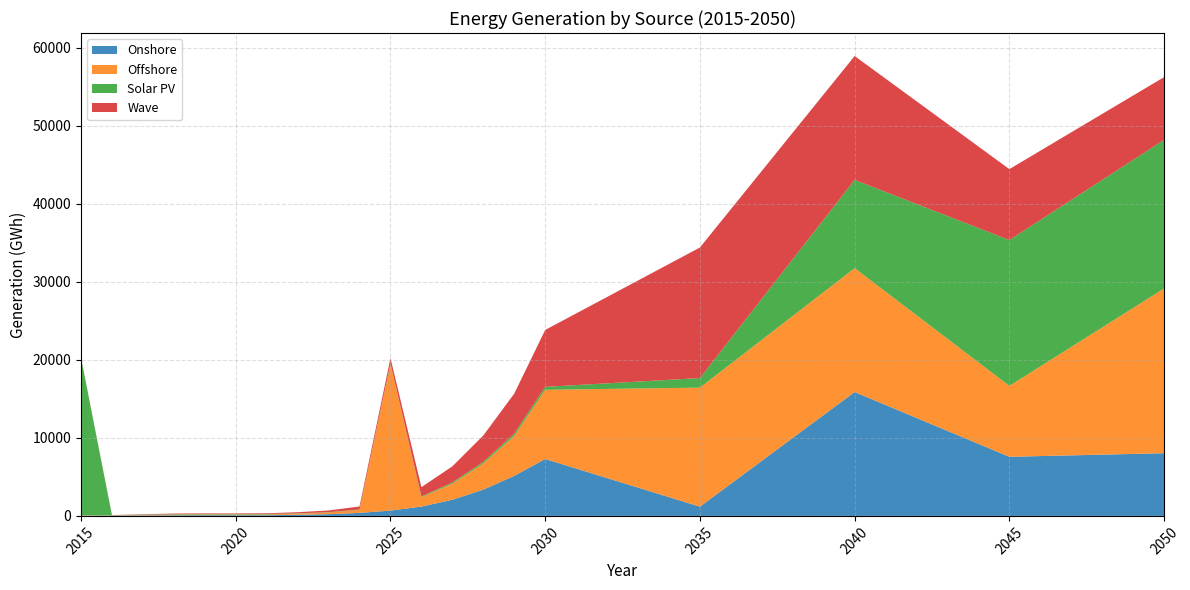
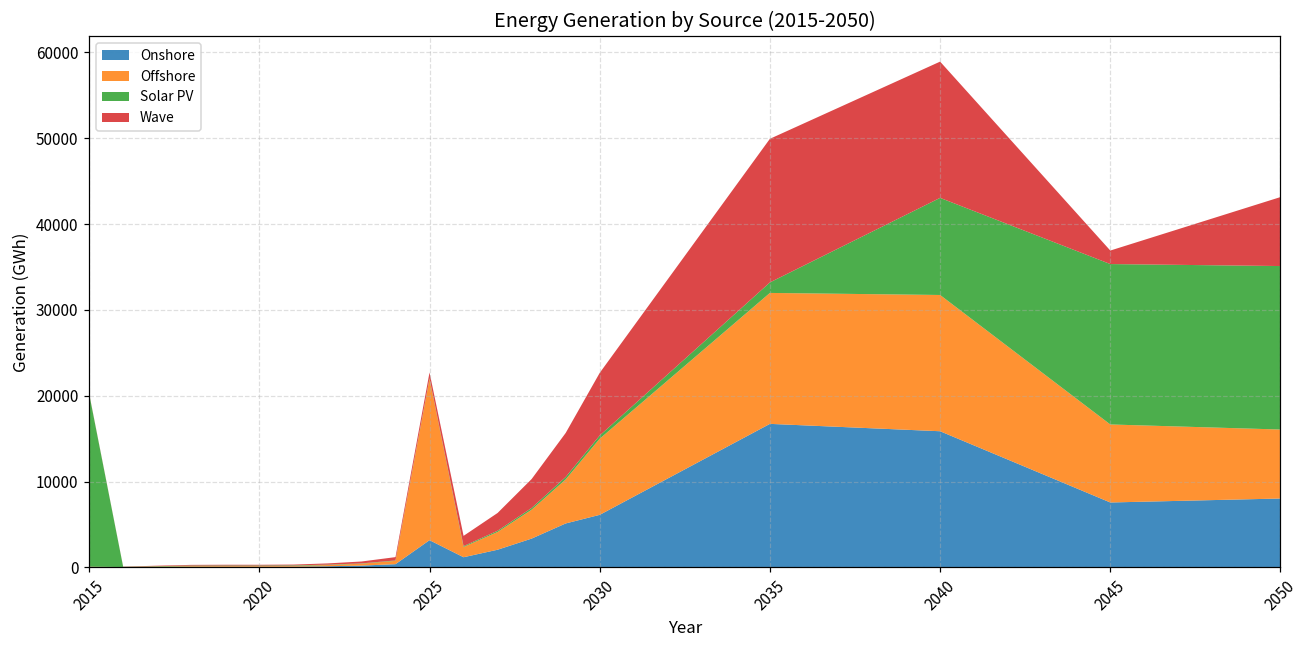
  {
    "Onshore": {
-     "2025": 1000,
-     "2030": 7000,
-     "2035": 1000,
+     "2025": 3000,
+     "2030": 6000,
+     "2035": 17000,
      "2040": 16000,
      "2045": 8000,
      "2050": 8000
    },
    "Offshore": {
      "2030": 9000,
      "2035": 15000,
      "2040": 16000,
      "2045": 9000,
-     "2050": 21000
+     "2050": 8000
    },
    "Solar PV": {
      "2030": 0,
      "2035": 1000,
      "2040": 11000,
      "2045": 19000,
      "2050": 19000
    },
    "Wave": {
      "2025": 1000,
      "2030": 7000,
      "2035": 17000,
      "2040": 16000,
-     "2045": 9000,
+     "2045": 2000,
      "2050": 8000
    }
  }
